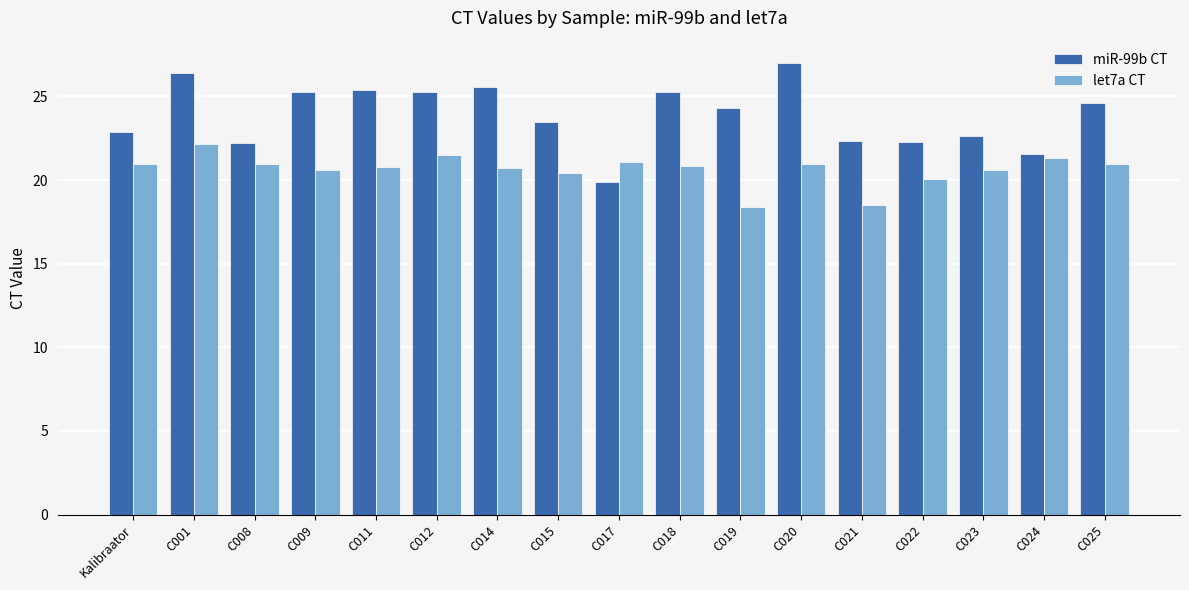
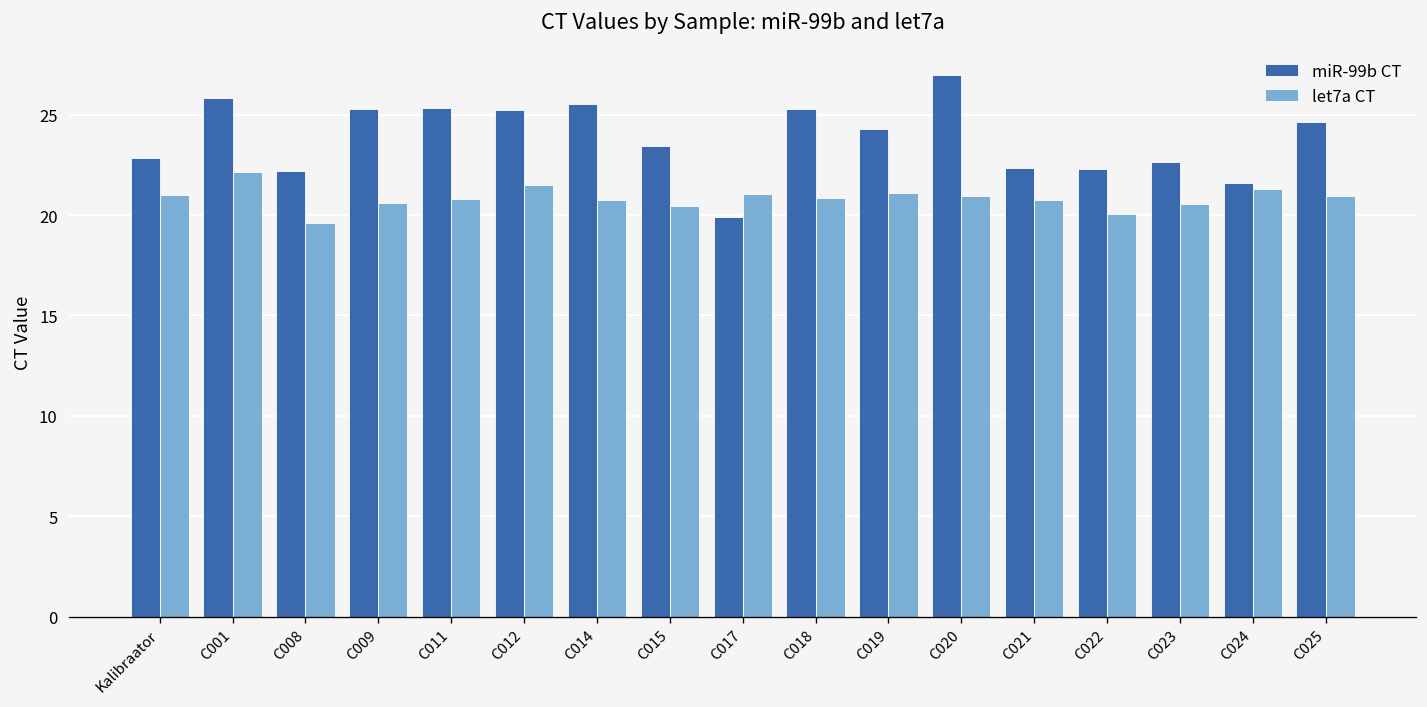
  {
    "miR-99b CT": {
      "Kalibraator": 22.8,
-     "C001": 26.4,
+     "C001": 25.8,
      "C008": 22.2,
      "C009": 25.3,
      "C011": 25.4,
      "C012": 25.2,
      "C014": 25.5,
      "C015": 23.4,
      "C017": 19.9,
      "C018": 25.3,
      "C019": 24.3,
      "C020": 27.0,
      "C021": 22.3,
      "C022": 22.3,
      "C023": 22.7,
      "C024": 21.6,
      "C025": 24.6
    },
    "let7a CT": {
      "Kalibraator": 21.0,
      "C001": 22.1,
-     "C008": 21.0,
+     "C008": 19.6,
      "C009": 20.6,
      "C011": 20.8,
      "C012": 21.5,
      "C014": 20.7,
      "C015": 20.4,
      "C017": 21.1,
      "C018": 20.8,
-     "C019": 18.4,
+     "C019": 21.1,
      "C020": 20.9,
-     "C021": 18.5,
+     "C021": 20.8,
      "C022": 20.1,
      "C023": 20.6,
      "C024": 21.3,
      "C025": 21.0
    }
  }
